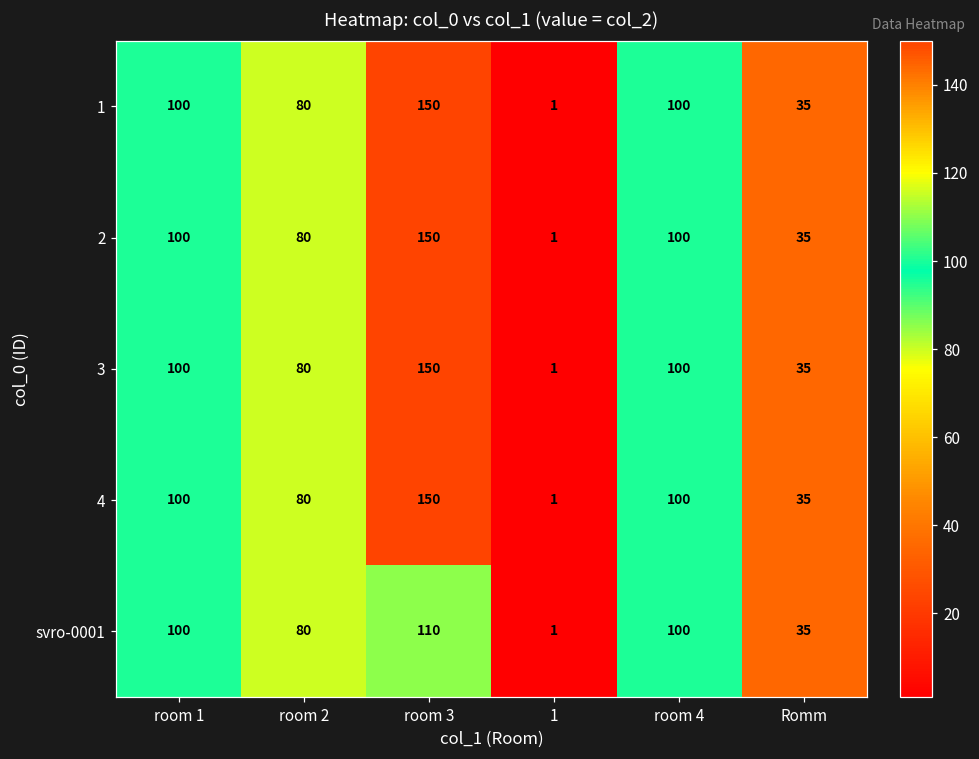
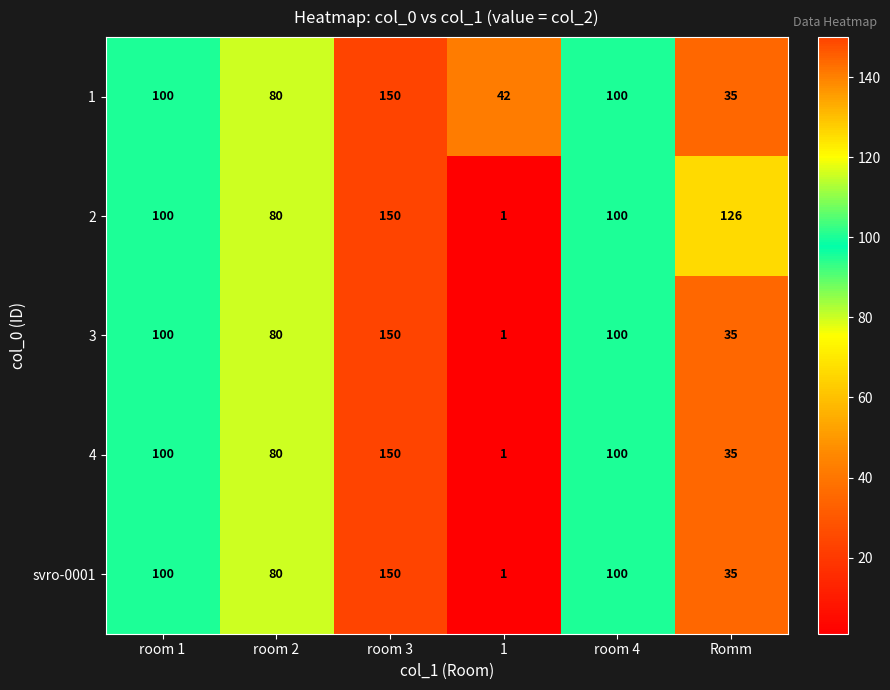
  {
    "1": {
      "room 1": 100,
      "room 2": 80,
      "room 3": 150,
-     "1": 1,
+     "1": 42,
      "room 4": 100,
      "Romm": 35
    },
    "2": {
      "room 1": 100,
      "room 2": 80,
      "room 3": 150,
      "1": 1,
      "room 4": 100,
-     "Romm": 35
+     "Romm": 126
    },
    "3": {
      "room 1": 100,
      "room 2": 80,
      "room 3": 150,
      "1": 1,
      "room 4": 100,
      "Romm": 35
    },
    "4": {
      "room 1": 100,
      "room 2": 80,
      "room 3": 150,
      "1": 1,
      "room 4": 100,
      "Romm": 35
    },
    "svro-0001": {
      "room 1": 100,
      "room 2": 80,
-     "room 3": 110,
+     "room 3": 150,
      "1": 1,
      "room 4": 100,
      "Romm": 35
    }
  }
